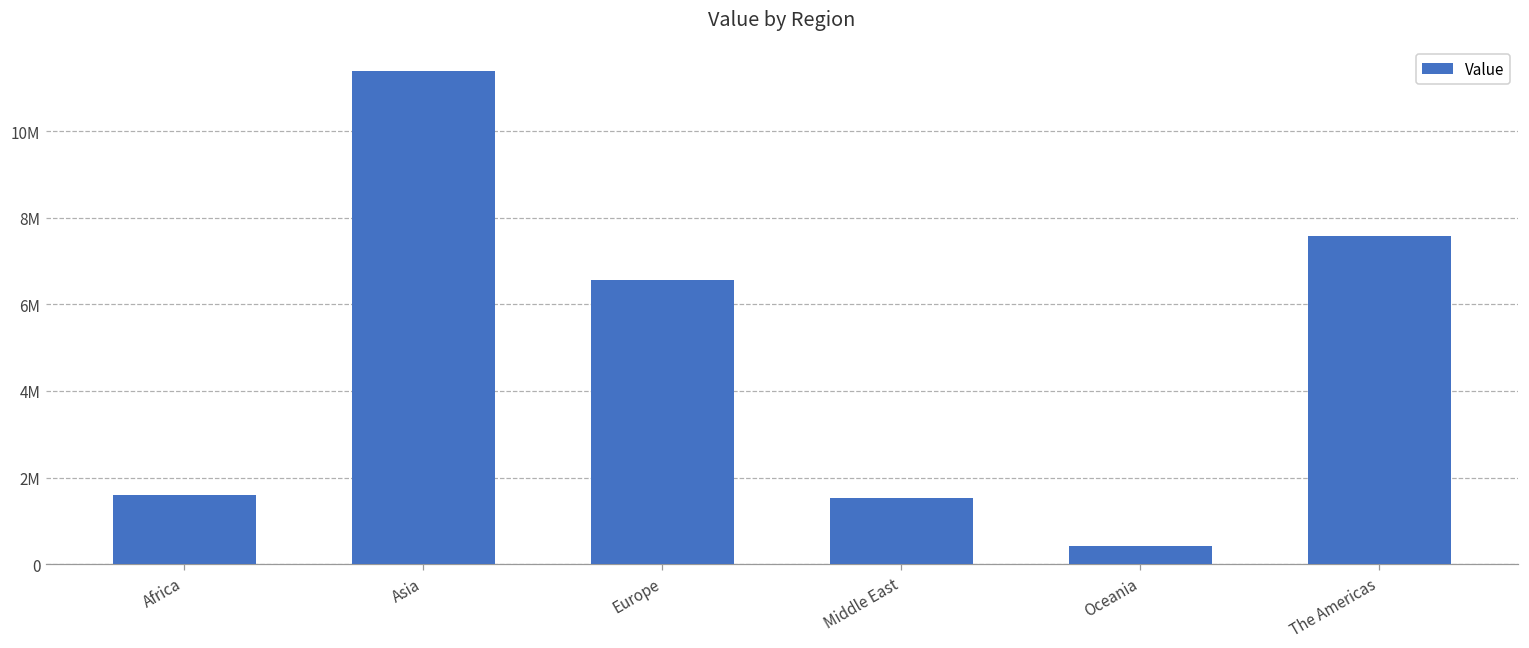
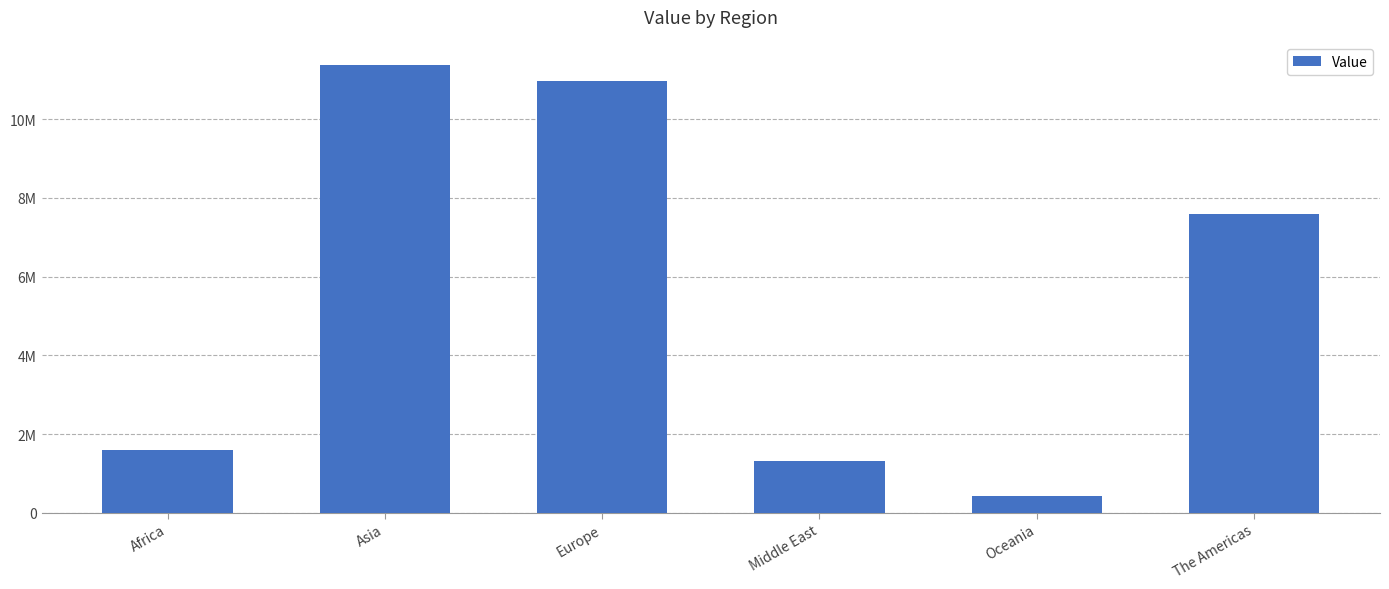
  {
    "Africa": 1600000,
    "Asia": 11400000,
-   "Europe": 6600000,
-   "Middle East": 1500000,
+   "Europe": 11000000,
+   "Middle East": 1300000,
    "Oceania": 400000,
    "The Americas": 7600000
  }
